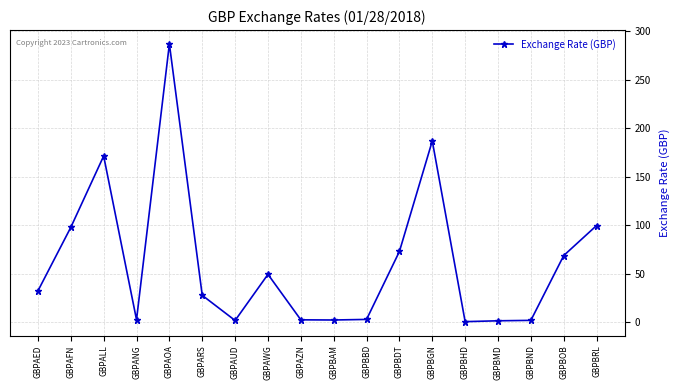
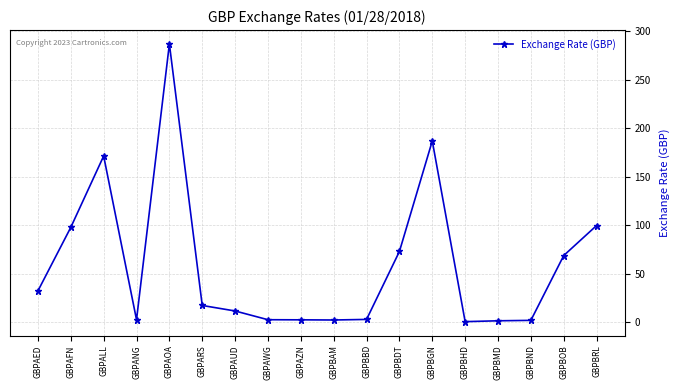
  {
    "GBPAED": 30,
    "GBPAFN": 100,
    "GBPALL": 170,
    "GBPANG": 0,
    "GBPAOA": 290,
-   "GBPARS": 30,
-   "GBPAUD": 0,
-   "GBPAWG": 50,
+   "GBPARS": 20,
+   "GBPAUD": 10,
+   "GBPAWG": 0,
    "GBPAZN": 0,
    "GBPBAM": 0,
    "GBPBBD": 0,
    "GBPBDT": 70,
    "GBPBGN": 190,
    "GBPBHD": 0,
    "GBPBMD": 0,
    "GBPBND": 0,
    "GBPBOB": 70,
    "GBPBRL": 100
  }
